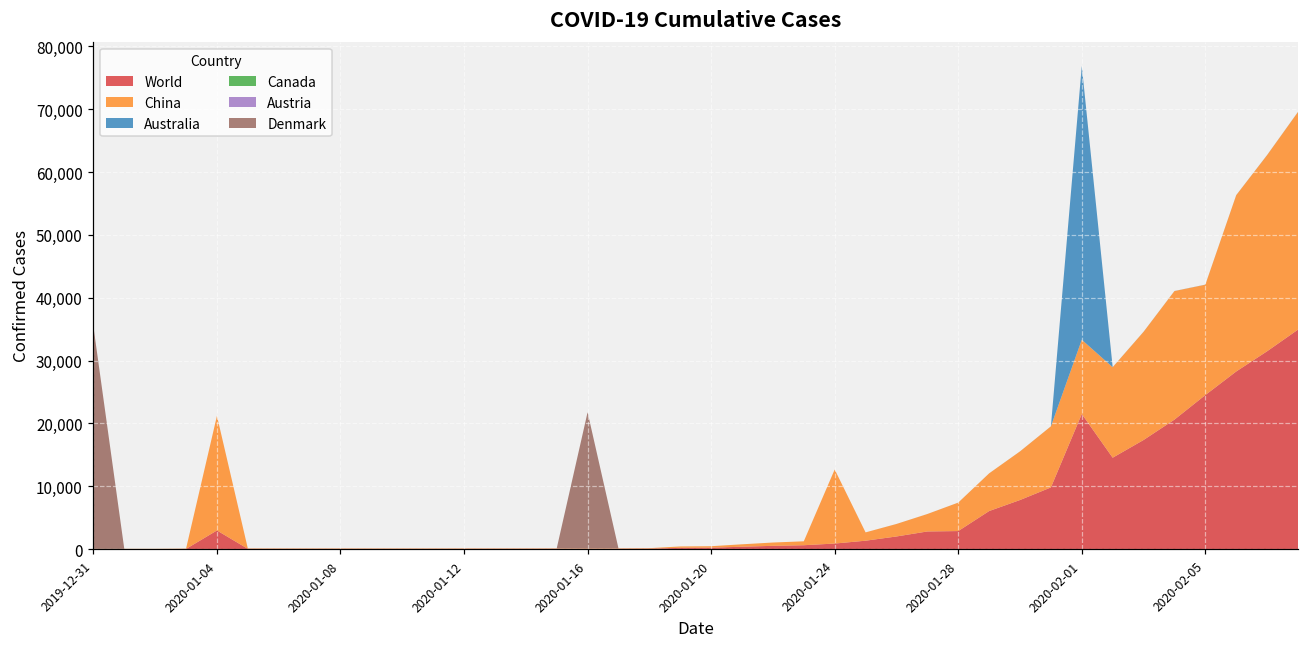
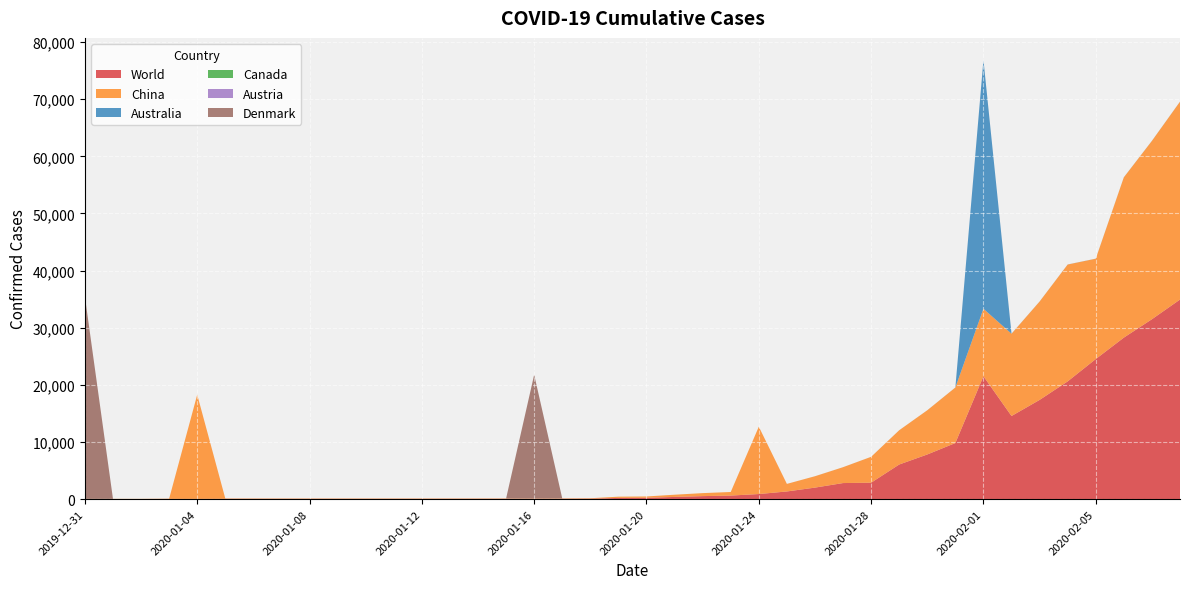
  {
    "World": {
-     "2020-01-04": "3,000",
+     "2020-01-04": "0",
      "2020-01-24": "1,000",
      "2020-01-28": "3,000",
      "2020-02-01": "22,000",
      "2020-02-05": "25,000"
    },
    "China": {
      "2020-02-01": "12,000"
    },
    "Denmark": {
      "2019-12-31": "35,000",
      "2020-01-16": "22,000"
    }
  }
